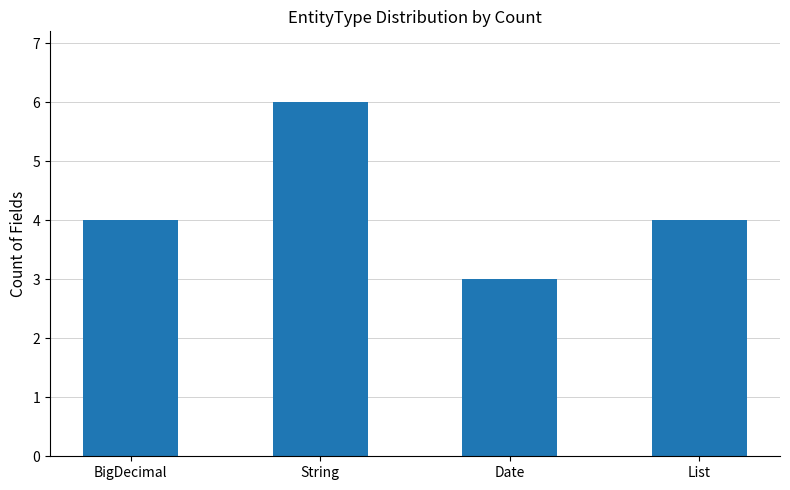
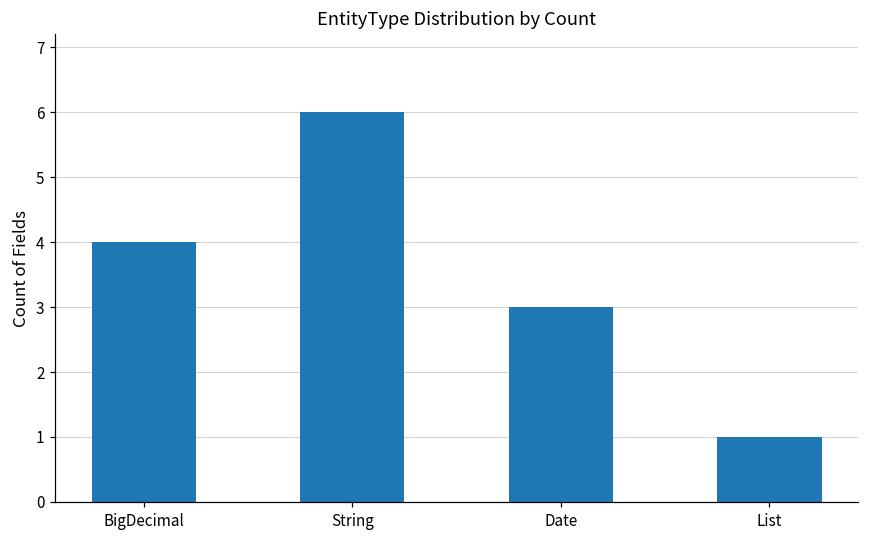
  {
    "BigDecimal": 4,
    "String": 6,
    "Date": 3,
-   "List": 4
+   "List": 1
  }
